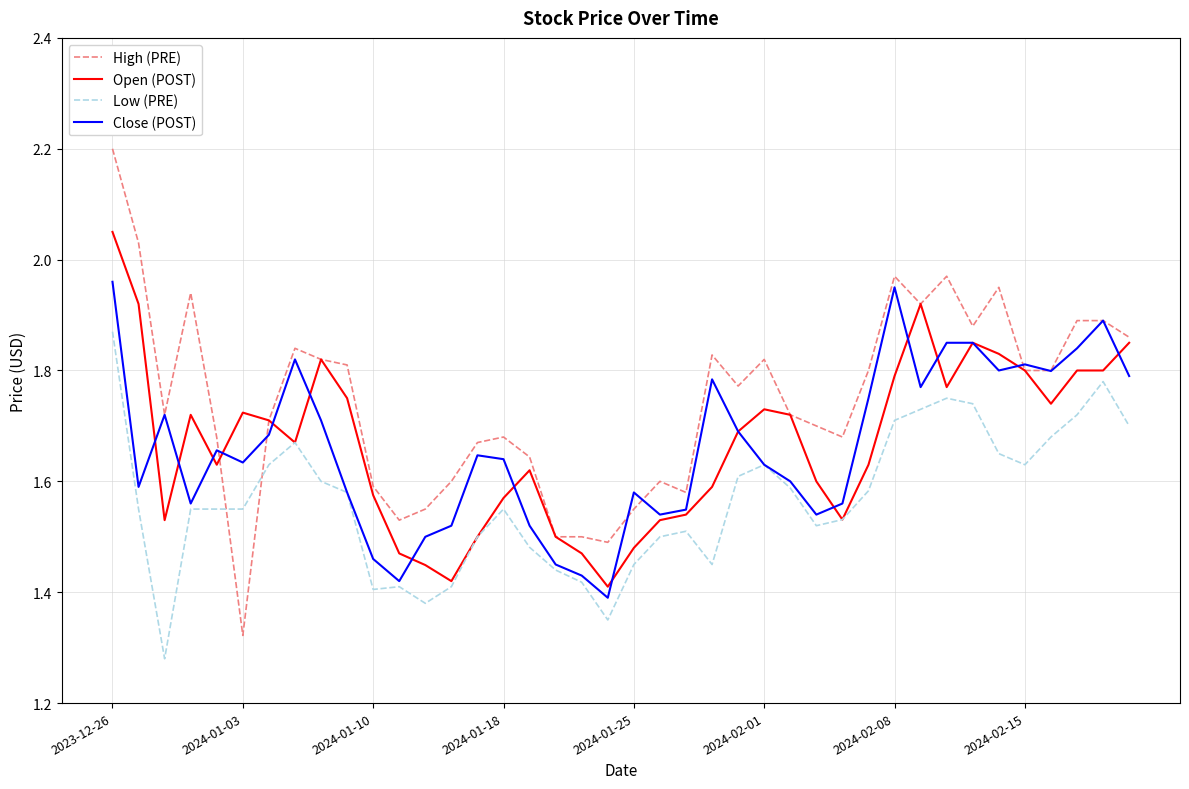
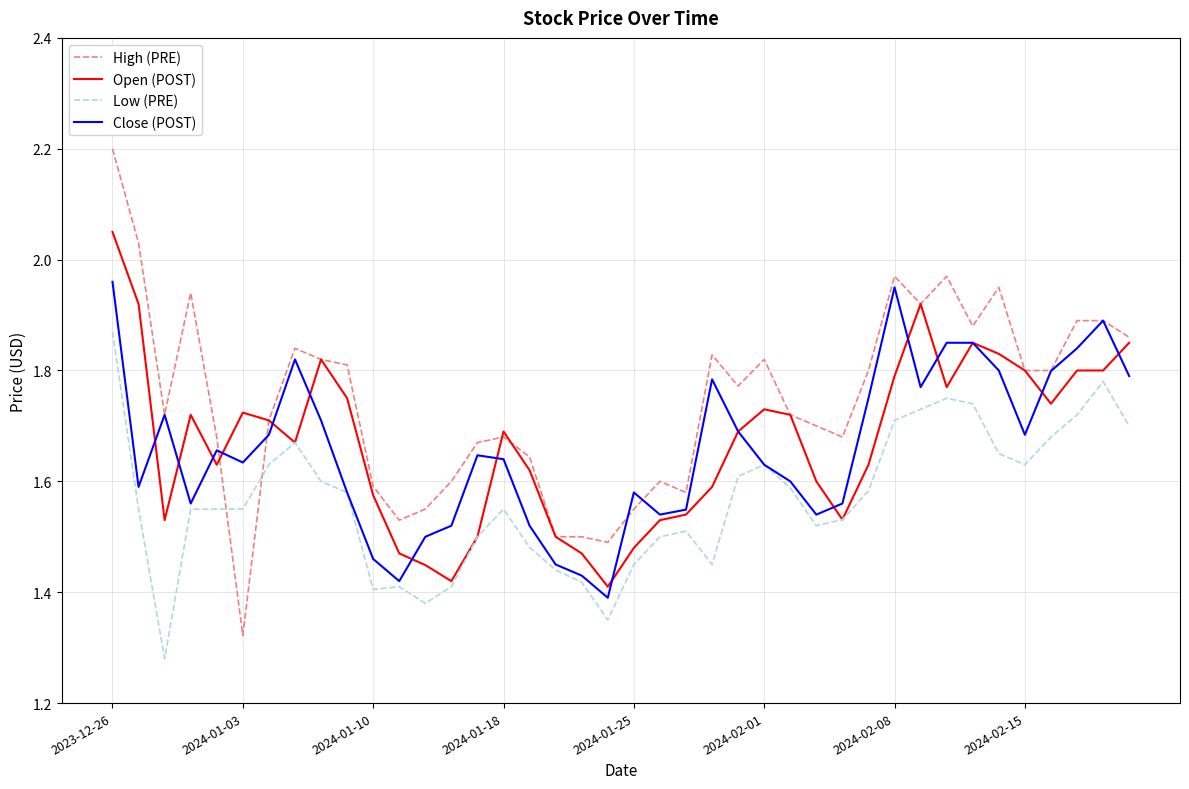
  {
    "High (PRE)": {
      "2023-12-26": 2.20,
      "2024-01-03": 1.32,
      "2024-01-10": 1.59,
      "2024-01-18": 1.68,
      "2024-01-25": 1.55,
      "2024-02-01": 1.82,
      "2024-02-08": 1.97
    },
    "Open (POST)": {
      "2023-12-26": 2.05,
      "2024-01-03": 1.72,
      "2024-01-10": 1.58,
-     "2024-01-18": 1.57,
+     "2024-01-18": 1.69,
      "2024-01-25": 1.48,
      "2024-02-01": 1.73,
      "2024-02-08": 1.79
    },
    "Low (PRE)": {
      "2023-12-26": 1.87,
      "2024-01-03": 1.55,
      "2024-01-10": 1.41,
      "2024-01-18": 1.55,
      "2024-01-25": 1.45,
      "2024-02-08": 1.71,
      "2024-02-15": 1.63
    },
    "Close (POST)": {
      "2023-12-26": 1.96,
      "2024-01-03": 1.63,
      "2024-01-10": 1.46,
      "2024-01-18": 1.64,
      "2024-01-25": 1.58,
      "2024-02-08": 1.95,
-     "2024-02-15": 1.81
+     "2024-02-15": 1.68
    }
  }
